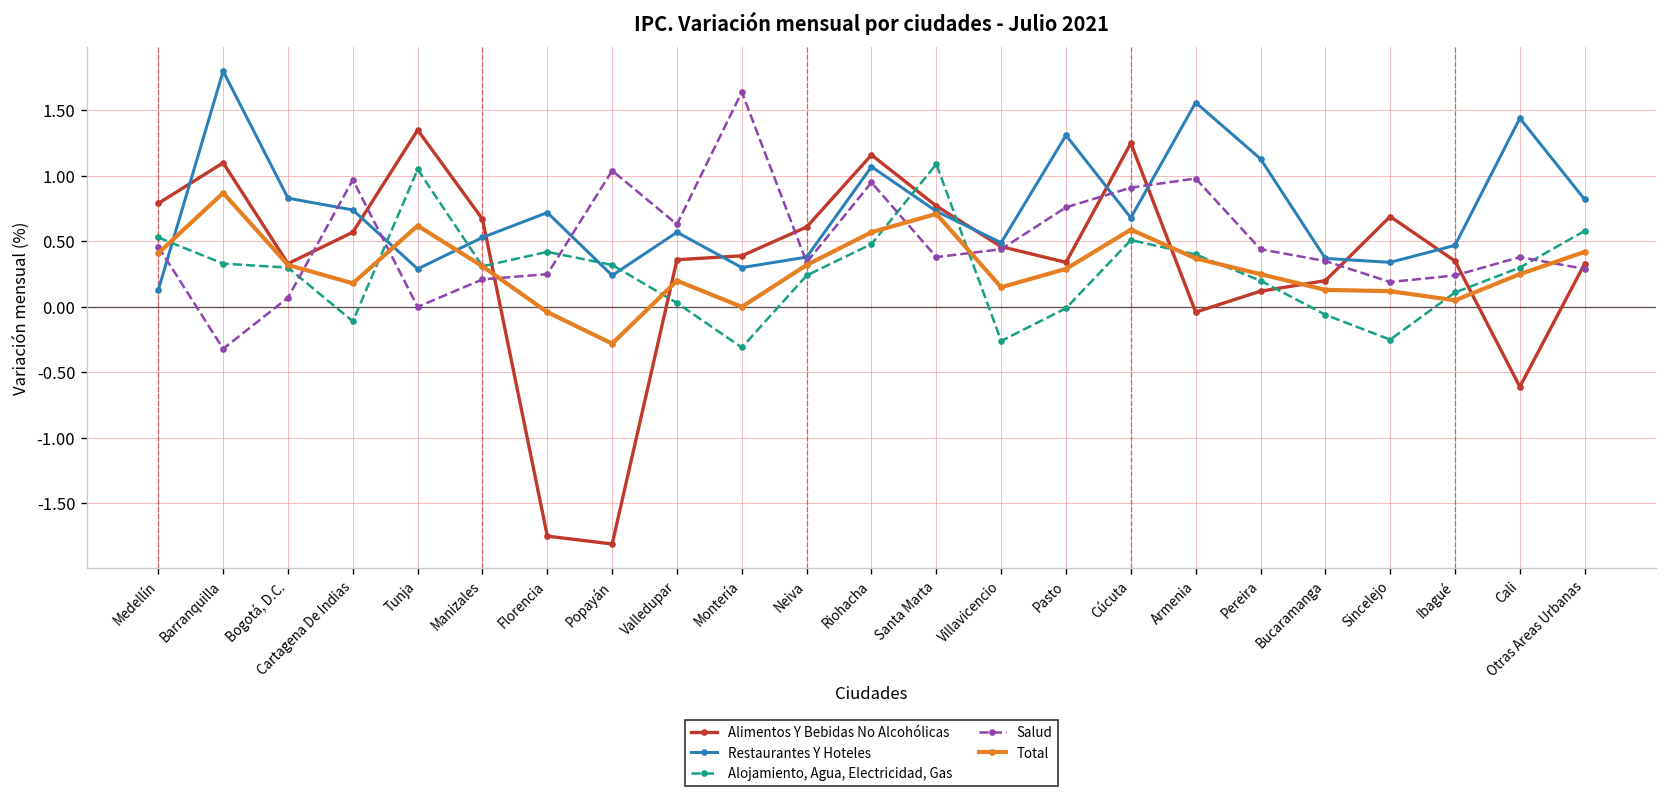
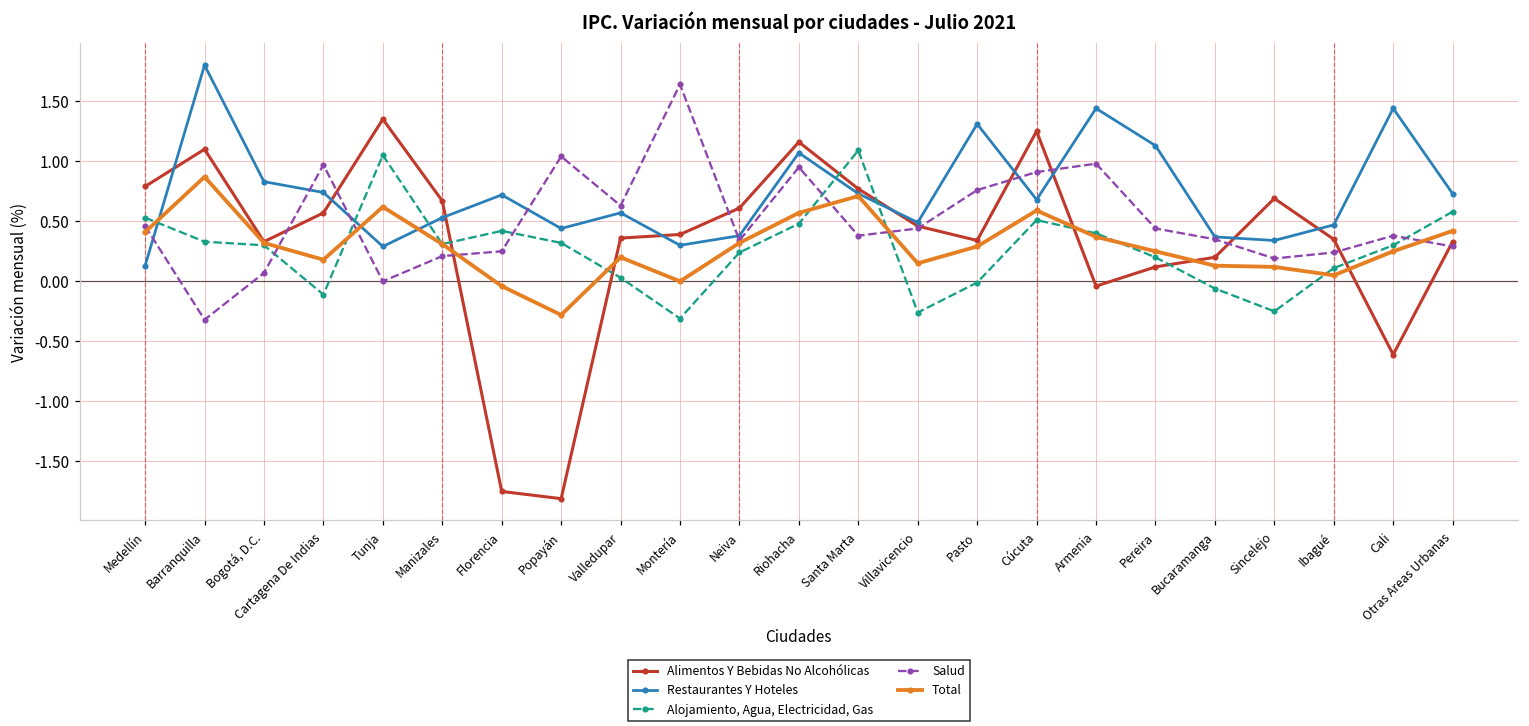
  {
    "Alimentos Y Bebidas No Alcohólicas": {
      "Medellín": 0.79,
      "Barranquilla": 1.10,
      "Cartagena De Indias": 0.57,
      "Tunja": 1.35,
      "Manizales": 0.67,
      "Florencia": -1.75,
      "Popayán": -1.81,
      "Valledupar": 0.36,
      "Montería": 0.39,
      "Neiva": 0.61,
      "Riohacha": 1.16,
      "Santa Marta": 0.77,
      "Pasto": 0.34,
      "Cúcuta": 1.25,
      "Armenia": -0.04,
      "Pereira": 0.12,
      "Bucaramanga": 0.20,
      "Sincelejo": 0.69,
      "Ibagué": 0.35,
      "Cali": -0.61,
      "Otras Areas Urbanas": 0.33
    },
    "Restaurantes Y Hoteles": {
      "Medellín": 0.13,
      "Barranquilla": 1.80,
      "Bogotá, D.C.": 0.83,
      "Cartagena De Indias": 0.74,
      "Tunja": 0.29,
      "Manizales": 0.53,
      "Florencia": 0.72,
-     "Popayán": 0.24,
+     "Popayán": 0.44,
      "Valledupar": 0.57,
      "Montería": 0.30,
      "Neiva": 0.38,
      "Riohacha": 1.07,
      "Villavicencio": 0.49,
      "Pasto": 1.31,
      "Cúcuta": 0.68,
-     "Armenia": 1.56,
+     "Armenia": 1.44,
      "Pereira": 1.13,
      "Sincelejo": 0.34,
      "Ibagué": 0.47,
      "Cali": 1.44,
-     "Otras Areas Urbanas": 0.82
+     "Otras Areas Urbanas": 0.73
    },
    "Alojamiento, Agua, Electricidad, Gas": {
      "Medellín": 0.53,
      "Barranquilla": 0.33,
      "Cartagena De Indias": -0.11,
      "Tunja": 1.05,
      "Florencia": 0.42,
      "Popayán": 0.32,
      "Valledupar": 0.03,
      "Montería": -0.31,
      "Neiva": 0.24,
      "Riohacha": 0.48,
      "Santa Marta": 1.09,
      "Villavicencio": -0.26,
      "Pasto": -0.01,
      "Cúcuta": 0.51,
      "Armenia": 0.40,
      "Pereira": 0.20,
      "Bucaramanga": -0.06,
      "Sincelejo": -0.25,
      "Ibagué": 0.11,
      "Cali": 0.30,
      "Otras Areas Urbanas": 0.58
    },
    "Salud": {
      "Medellín": 0.46,
      "Barranquilla": -0.32,
      "Bogotá, D.C.": 0.07,
      "Cartagena De Indias": 0.97,
      "Tunja": 0.00,
      "Manizales": 0.21,
      "Florencia": 0.25,
      "Popayán": 1.04,
      "Valledupar": 0.63,
      "Montería": 1.64,
      "Riohacha": 0.95,
      "Santa Marta": 0.38,
      "Pasto": 0.76,
      "Cúcuta": 0.91,
      "Armenia": 0.98,
      "Pereira": 0.44,
      "Sincelejo": 0.19,
      "Ibagué": 0.24,
      "Cali": 0.38,
      "Otras Areas Urbanas": 0.29
    },
    "Total": {
      "Medellín": 0.41,
      "Barranquilla": 0.87,
      "Cartagena De Indias": 0.18,
      "Tunja": 0.62,
      "Florencia": -0.04,
      "Popayán": -0.28,
      "Valledupar": 0.20,
      "Montería": 0.00,
      "Riohacha": 0.57,
      "Villavicencio": 0.15,
      "Pasto": 0.29,
      "Cúcuta": 0.59,
      "Armenia": 0.37,
      "Pereira": 0.25,
      "Bucaramanga": 0.13,
      "Sincelejo": 0.12,
      "Ibagué": 0.05,
      "Cali": 0.25,
      "Otras Areas Urbanas": 0.42
    }
  }
